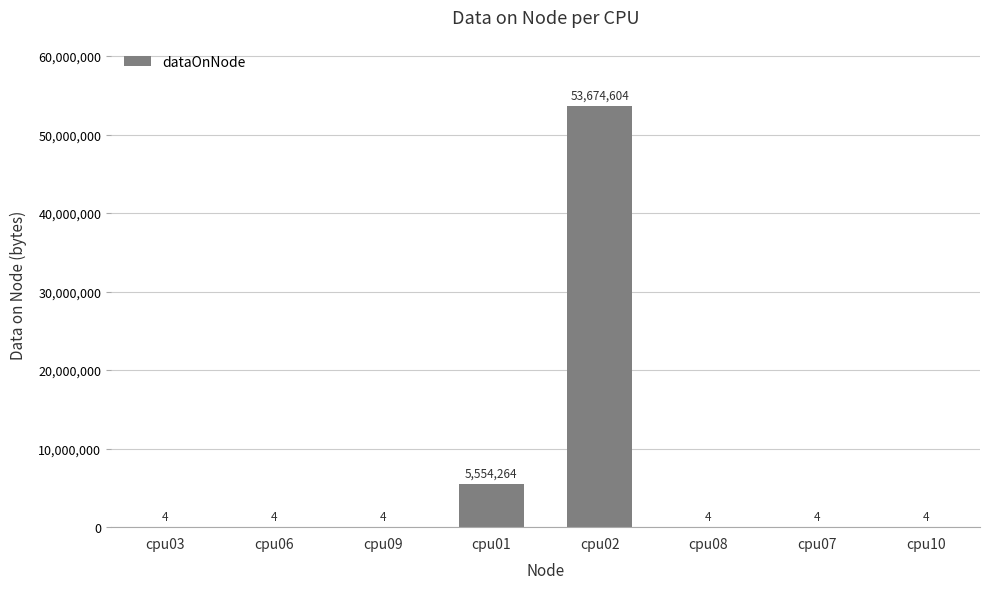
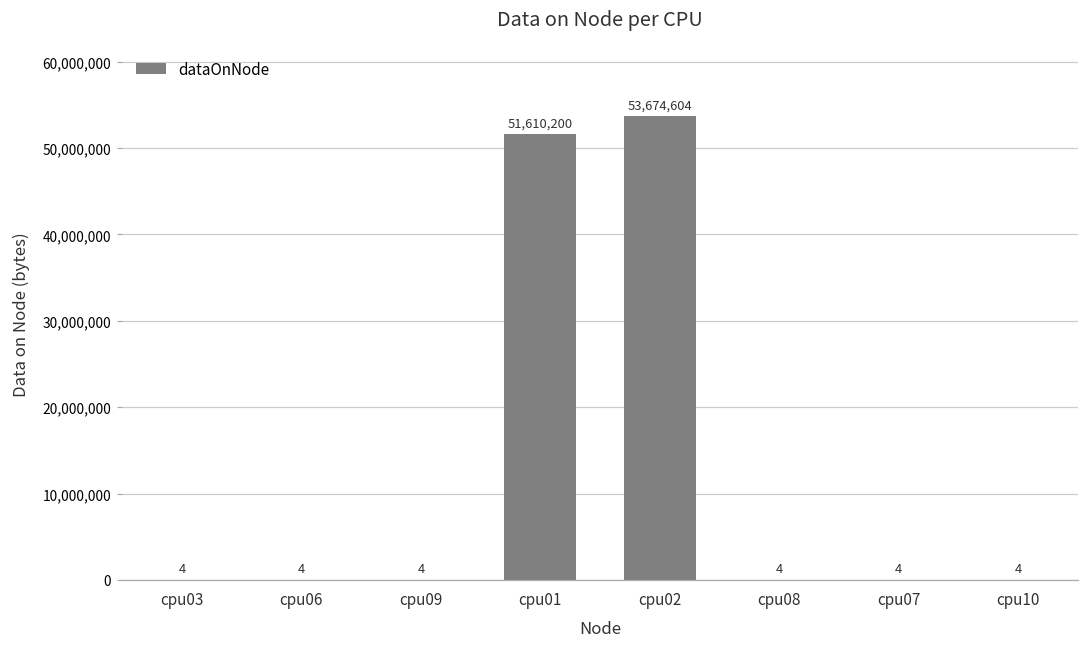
  {
    "cpu03": "4",
    "cpu06": "4",
    "cpu09": "4",
-   "cpu01": "5,554,264",
+   "cpu01": "51,610,200",
    "cpu02": "53,674,604",
    "cpu08": "4",
    "cpu07": "4",
    "cpu10": "4"
  }
